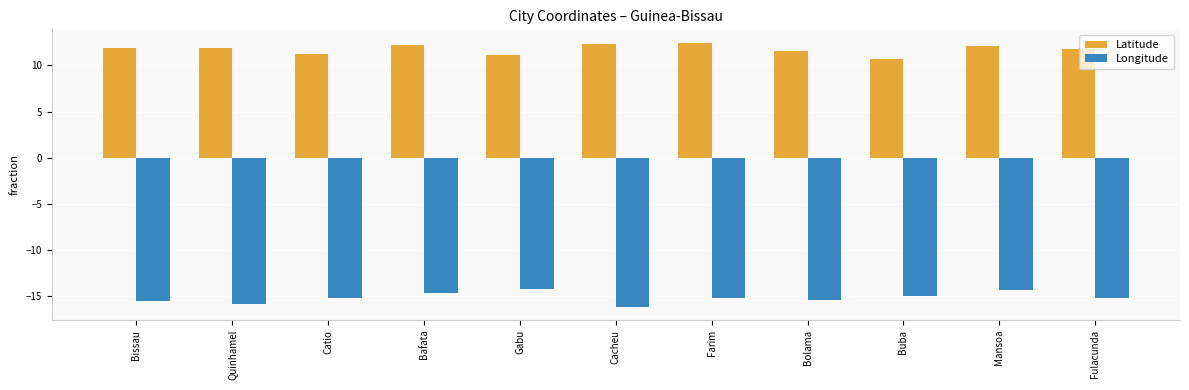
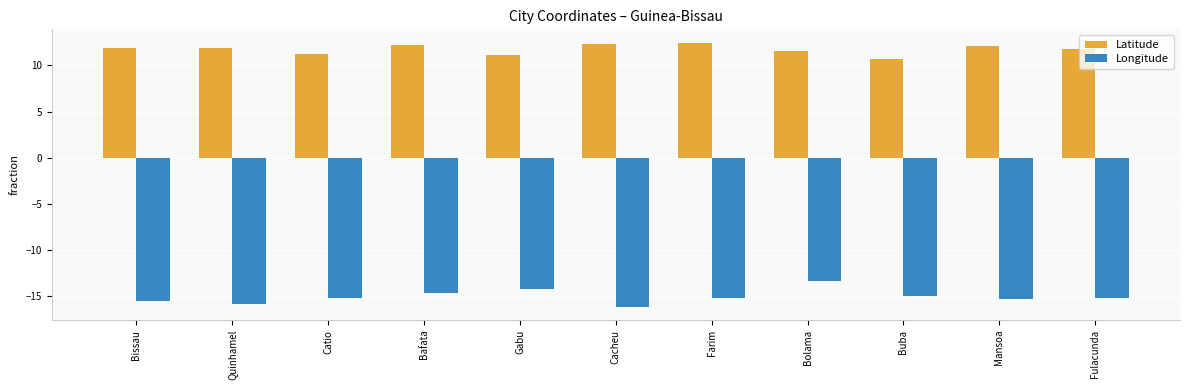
  {
    "Latitude": {
      "Bissau": 12,
      "Quinhamel": 12,
      "Catio": 11,
      "Bafata": 12,
      "Gabu": 11,
      "Cacheu": 12,
      "Farim": 12,
      "Bolama": 12,
      "Buba": 11,
      "Mansoa": 12,
      "Fulacunda": 12
    },
    "Longitude": {
      "Bissau": -16,
      "Quinhamel": -16,
      "Catio": -15,
      "Bafata": -15,
      "Gabu": -14,
      "Cacheu": -16,
      "Farim": -15,
-     "Bolama": -15,
+     "Bolama": -13,
      "Buba": -15,
-     "Mansoa": -14,
+     "Mansoa": -15,
      "Fulacunda": -15
    }
  }
